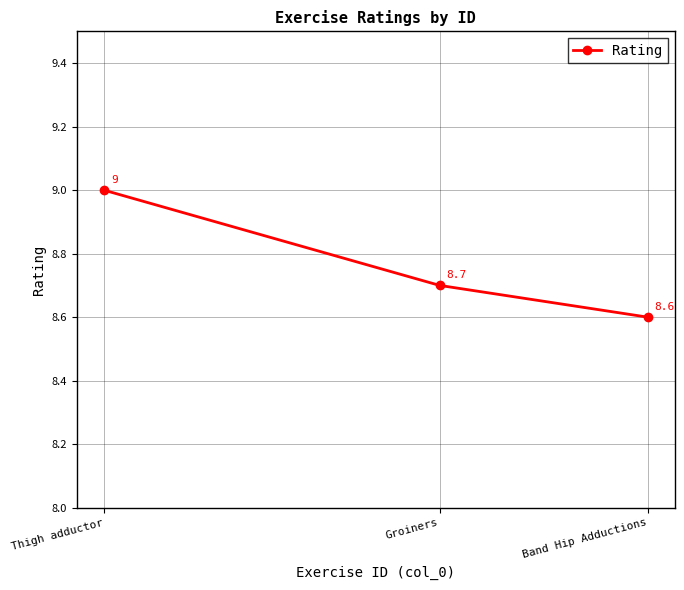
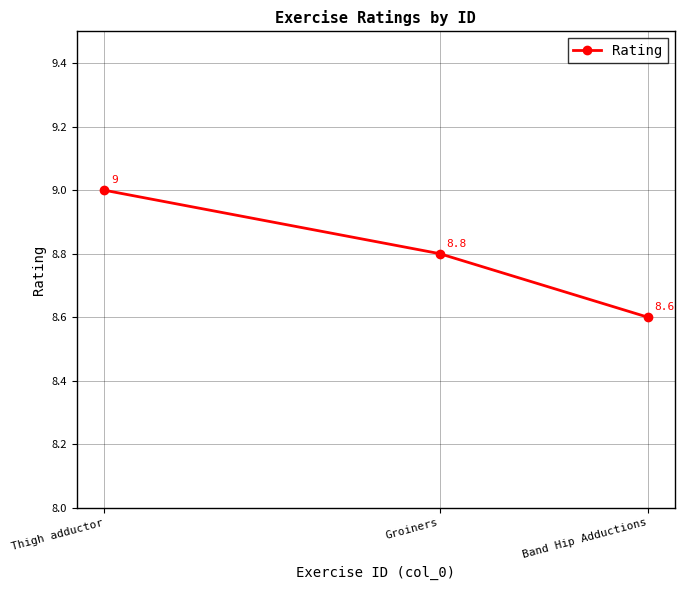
  {
    "Thigh adductor": 9,
-   "Groiners": 8.7,
+   "Groiners": 8.8,
    "Band Hip Adductions": 8.6
  }
